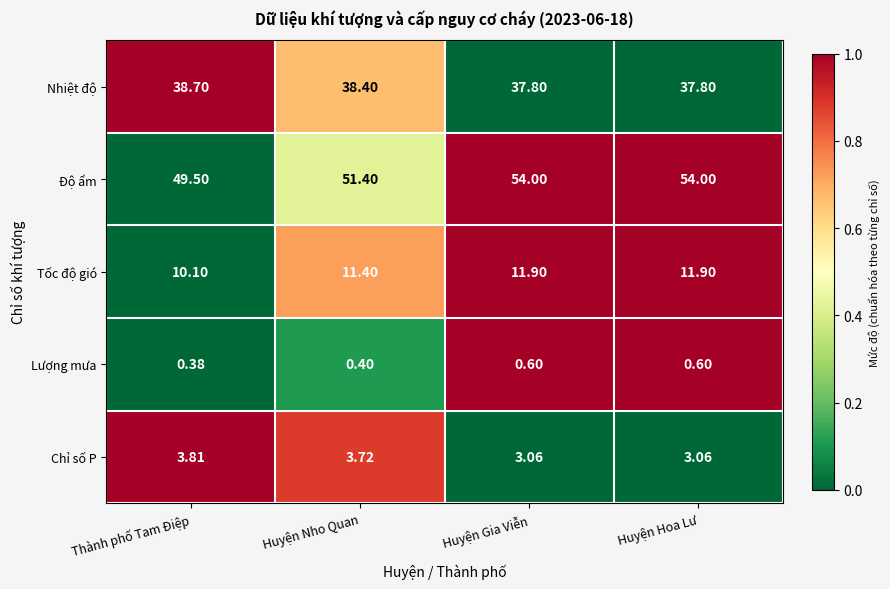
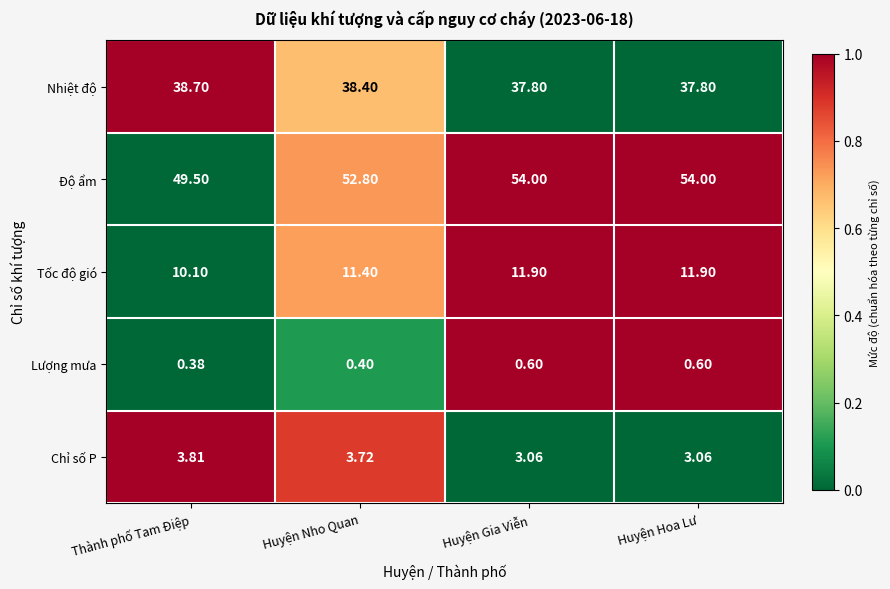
  {
    "Nhiệt độ": {
      "Thành phố Tam Điệp": 38.70,
      "Huyện Nho Quan": 38.40,
      "Huyện Gia Viễn": 37.80,
      "Huyện Hoa Lư": 37.80
    },
    "Độ ẩm": {
      "Thành phố Tam Điệp": 49.50,
-     "Huyện Nho Quan": 51.40,
+     "Huyện Nho Quan": 52.80,
      "Huyện Gia Viễn": 54.00,
      "Huyện Hoa Lư": 54.00
    },
    "Tốc độ gió": {
      "Thành phố Tam Điệp": 10.10,
      "Huyện Nho Quan": 11.40,
      "Huyện Gia Viễn": 11.90,
      "Huyện Hoa Lư": 11.90
    },
    "Lượng mưa": {
      "Thành phố Tam Điệp": 0.38,
      "Huyện Nho Quan": 0.40,
      "Huyện Gia Viễn": 0.60,
      "Huyện Hoa Lư": 0.60
    },
    "Chỉ số P": {
      "Thành phố Tam Điệp": 3.81,
      "Huyện Nho Quan": 3.72,
      "Huyện Gia Viễn": 3.06,
      "Huyện Hoa Lư": 3.06
    }
  }
